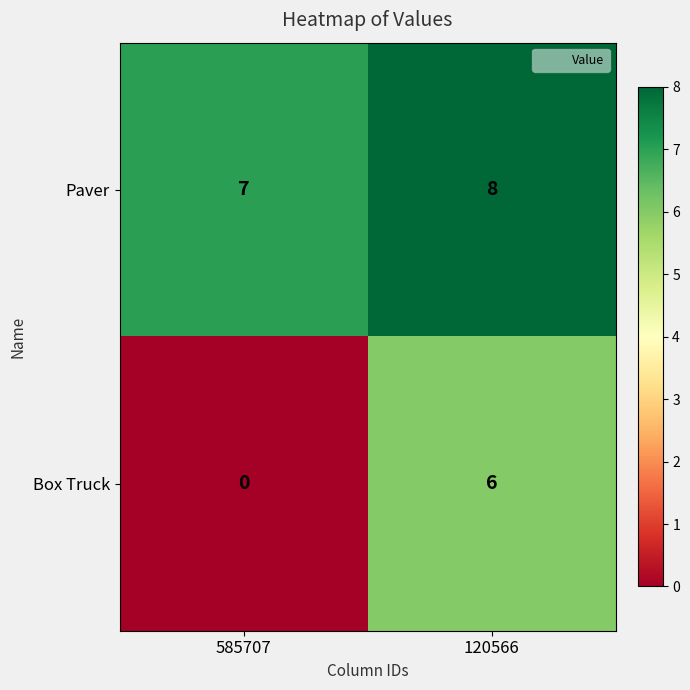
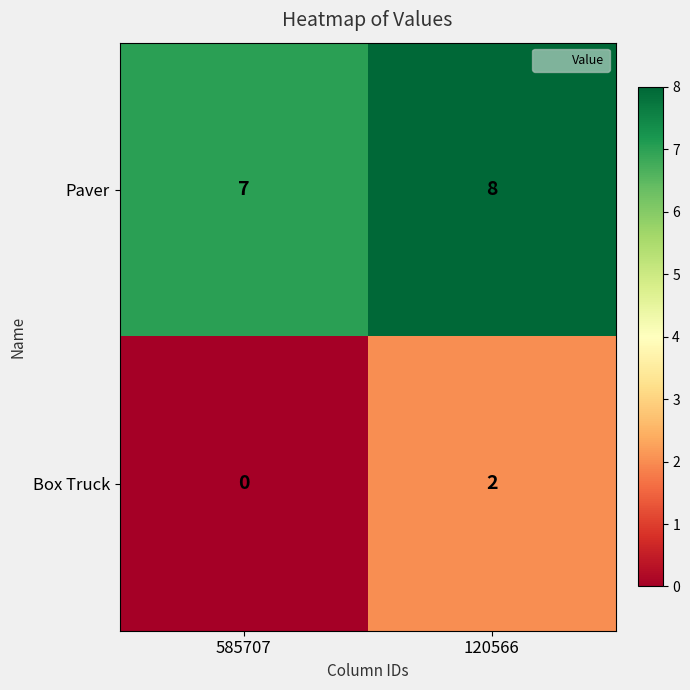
  {
    "Paver": {
      "585707": 7,
      "120566": 8
    },
    "Box Truck": {
      "585707": 0,
-     "120566": 6
+     "120566": 2
    }
  }
